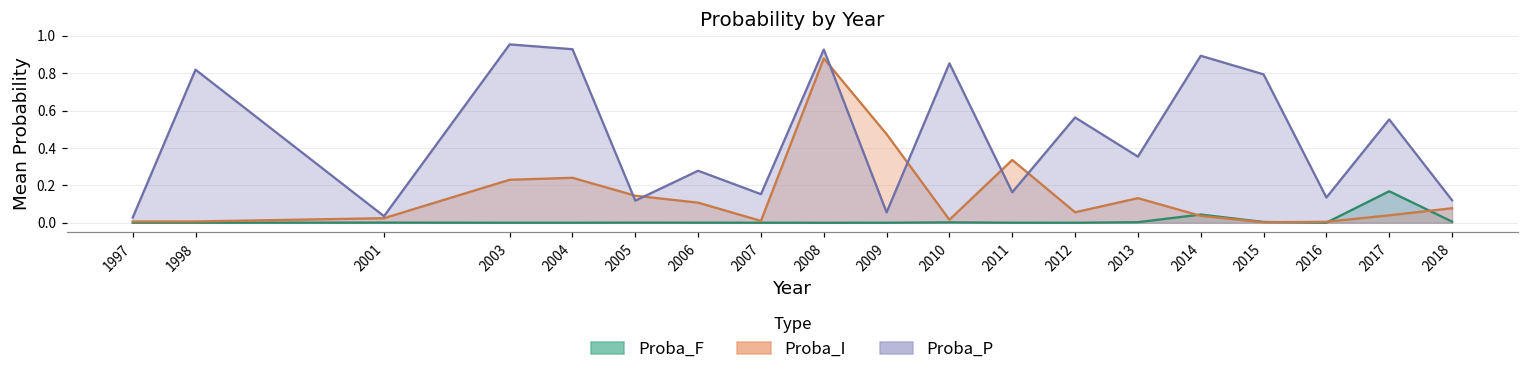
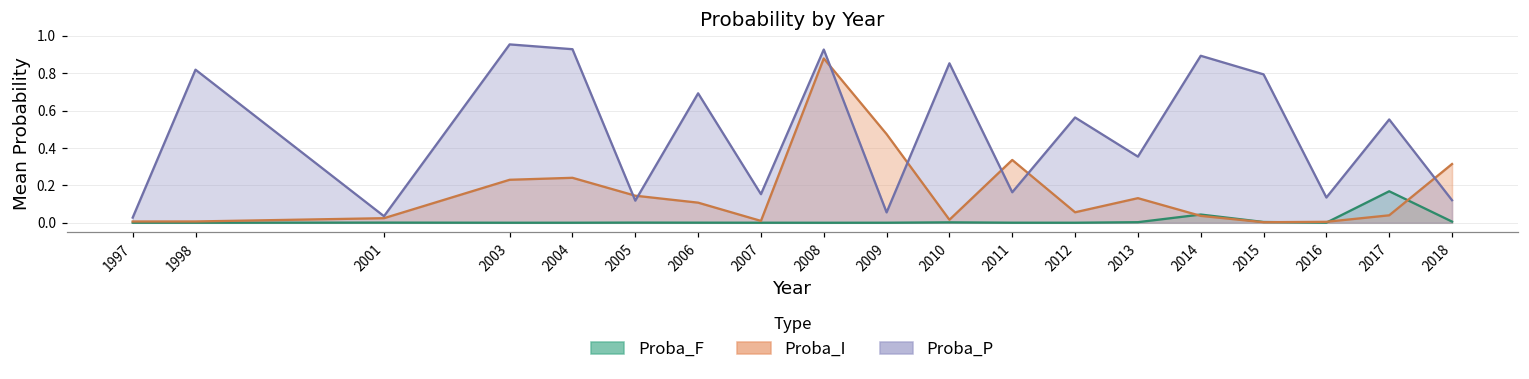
  {
    "Proba_F": {
      "2001": 0.00,
      "2003": 0.00,
      "2004": 0.00,
      "2005": 0.00,
      "2006": 0.00,
      "2008": 0.00,
      "2009": 0.00,
      "2011": 0.00,
      "2012": 0.00,
      "2013": 0.00,
      "2017": 0.17,
      "2018": 0.01
    },
    "Proba_I": {
      "2003": 0.23,
      "2004": 0.24,
      "2005": 0.14,
      "2006": 0.11,
      "2008": 0.88,
      "2009": 0.47,
      "2011": 0.34,
      "2012": 0.06,
      "2013": 0.13,
      "2017": 0.04,
-     "2018": 0.08
+     "2018": 0.31
    },
    "Proba_P": {
      "1997": 0.03,
      "1998": 0.82,
      "2003": 0.95,
      "2004": 0.93,
      "2005": 0.12,
-     "2006": 0.28,
+     "2006": 0.69,
      "2007": 0.15,
      "2008": 0.93,
      "2009": 0.06,
      "2010": 0.85,
      "2011": 0.16,
      "2012": 0.56,
      "2013": 0.35,
      "2014": 0.89,
      "2015": 0.79,
      "2016": 0.13,
      "2017": 0.55,
      "2018": 0.12
    }
  }
